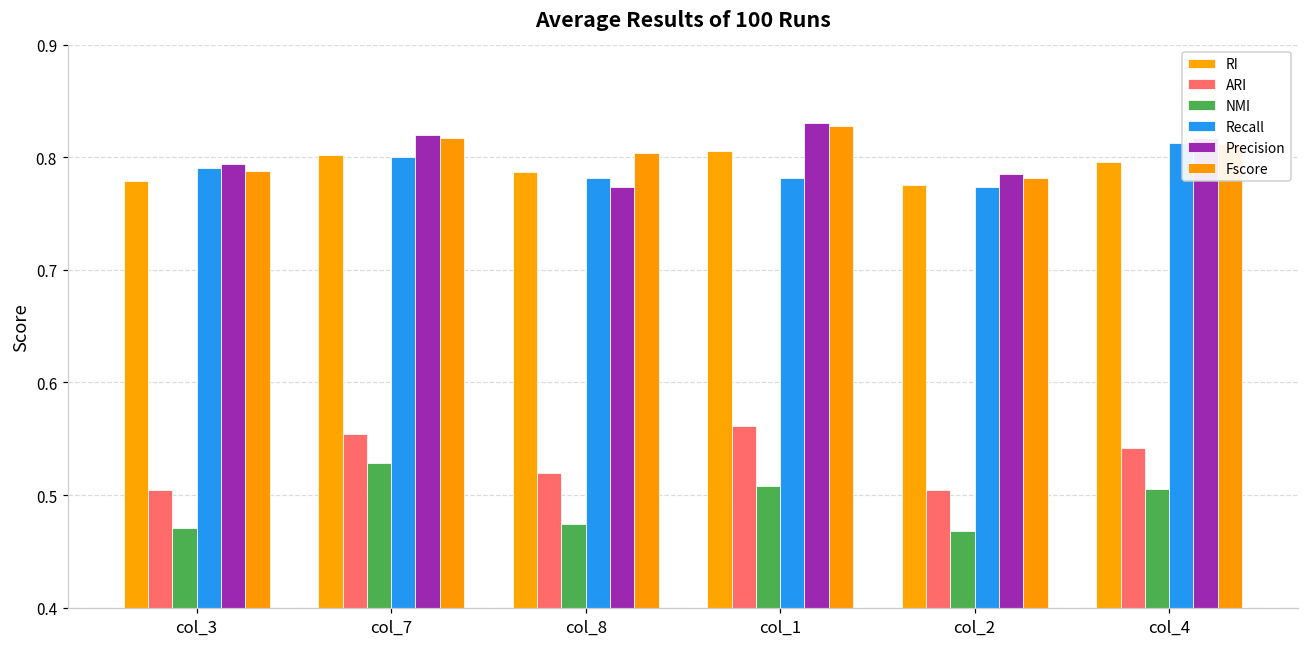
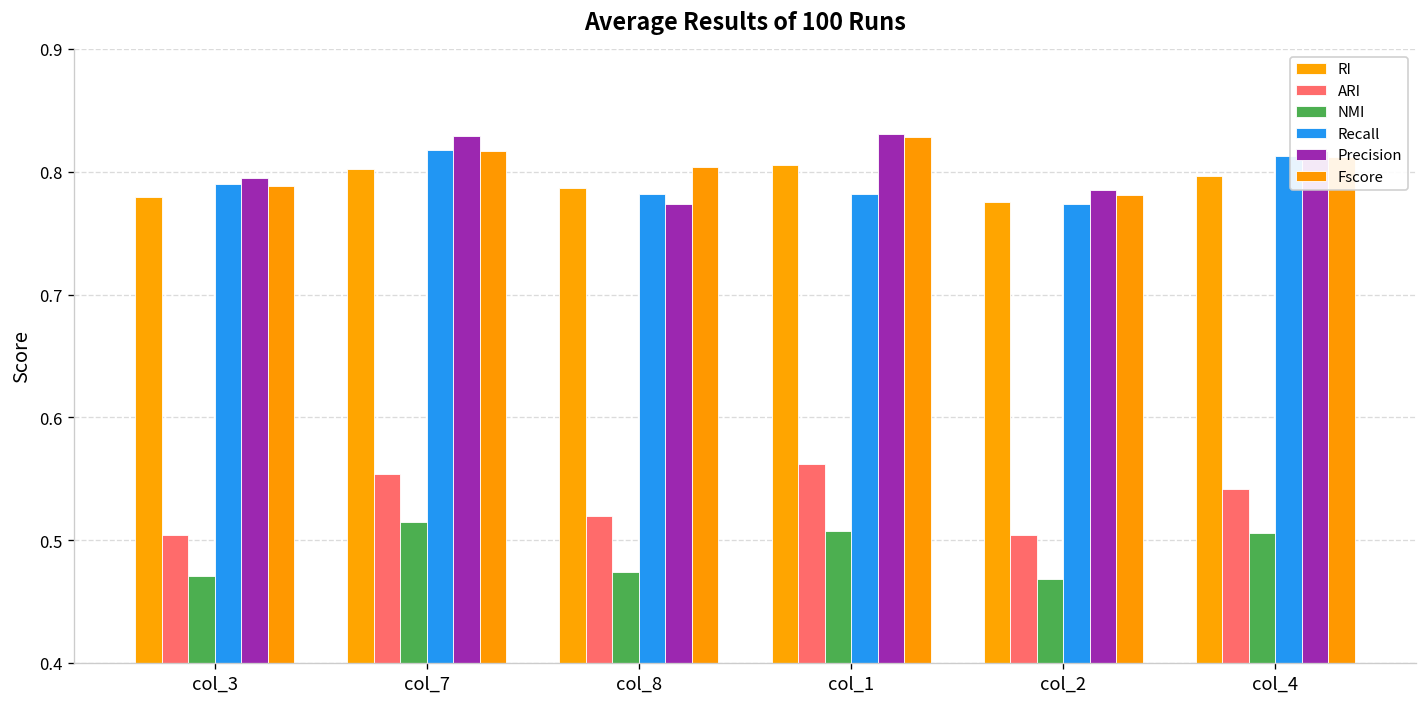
  {
    "ARI": {
      "col_3": 0.504,
      "col_7": 0.554,
      "col_8": 0.519,
      "col_1": 0.562,
      "col_2": 0.504,
      "col_4": 0.542
    },
    "NMI": {
      "col_3": 0.471,
-     "col_7": 0.529,
+     "col_7": 0.514,
      "col_8": 0.474,
      "col_1": 0.508,
      "col_2": 0.468,
      "col_4": 0.506
    },
    "Recall": {
      "col_3": 0.790,
-     "col_7": 0.800,
+     "col_7": 0.818,
      "col_8": 0.782,
      "col_1": 0.782,
      "col_2": 0.774,
      "col_4": 0.813
    },
    "Precision": {
      "col_3": 0.795,
-     "col_7": 0.820,
+     "col_7": 0.829,
      "col_8": 0.774,
      "col_1": 0.830,
      "col_2": 0.785
    }
  }
